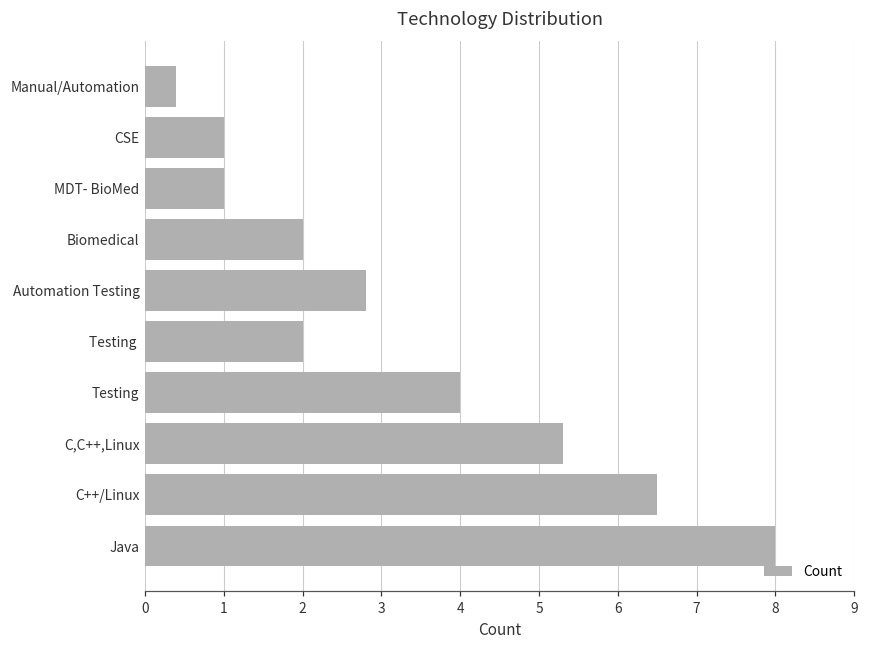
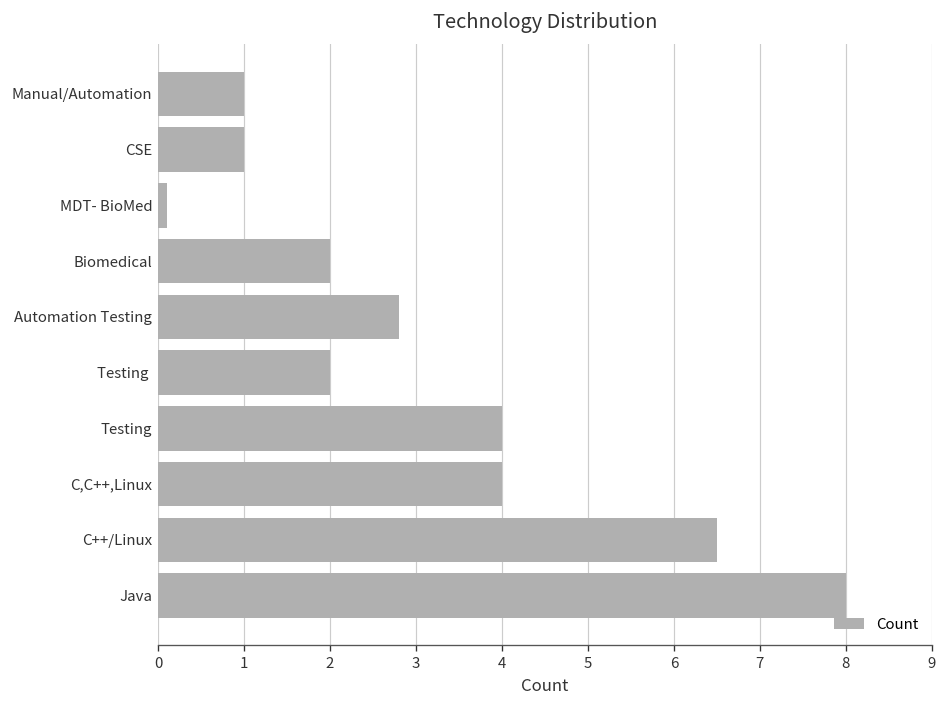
  {
-   "Manual/Automation": 0.4,
+   "Manual/Automation": 1.0,
    "CSE": 1.0,
-   "MDT- BioMed": 1.0,
+   "MDT- BioMed": 0.1,
    "Biomedical": 2.0,
    "Automation Testing": 2.8,
-   "C,C++,Linux": 5.3,
+   "C,C++,Linux": 4.0,
    "C++/Linux": 6.5,
    "Java": 8.0
  }
